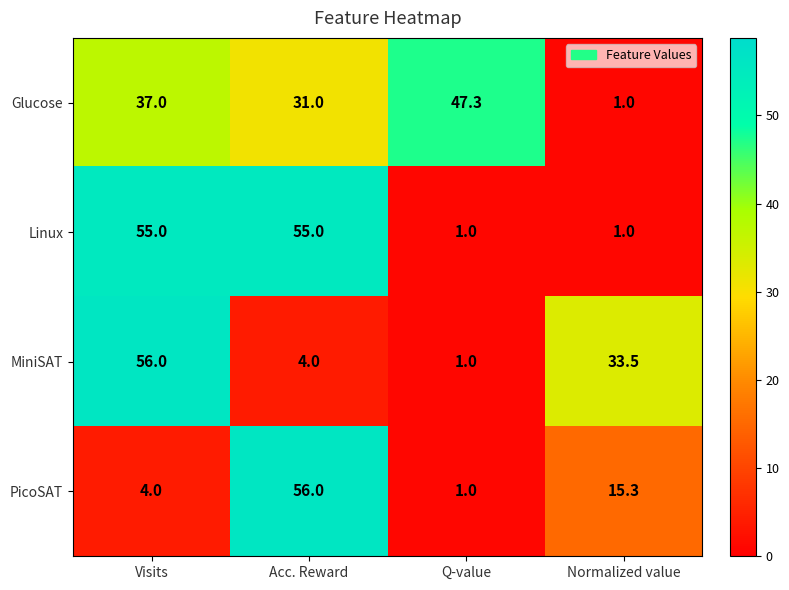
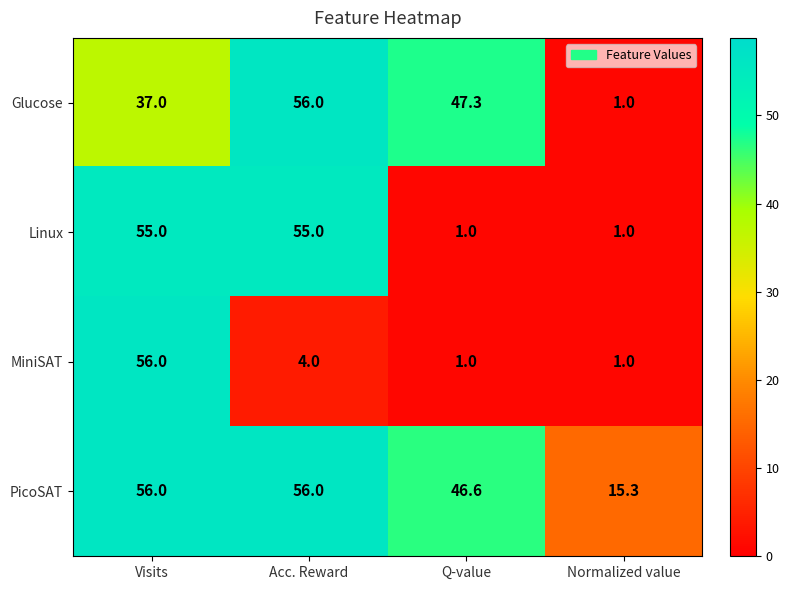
  {
    "Glucose": {
      "Visits": 37.0,
-     "Acc. Reward": 31.0,
+     "Acc. Reward": 56.0,
      "Q-value": 47.3,
      "Normalized value": 1.0
    },
    "Linux": {
      "Visits": 55.0,
      "Acc. Reward": 55.0,
      "Q-value": 1.0,
      "Normalized value": 1.0
    },
    "MiniSAT": {
      "Visits": 56.0,
      "Acc. Reward": 4.0,
      "Q-value": 1.0,
-     "Normalized value": 33.5
+     "Normalized value": 1.0
    },
    "PicoSAT": {
-     "Visits": 4.0,
+     "Visits": 56.0,
      "Acc. Reward": 56.0,
-     "Q-value": 1.0,
+     "Q-value": 46.6,
      "Normalized value": 15.3
    }
  }
